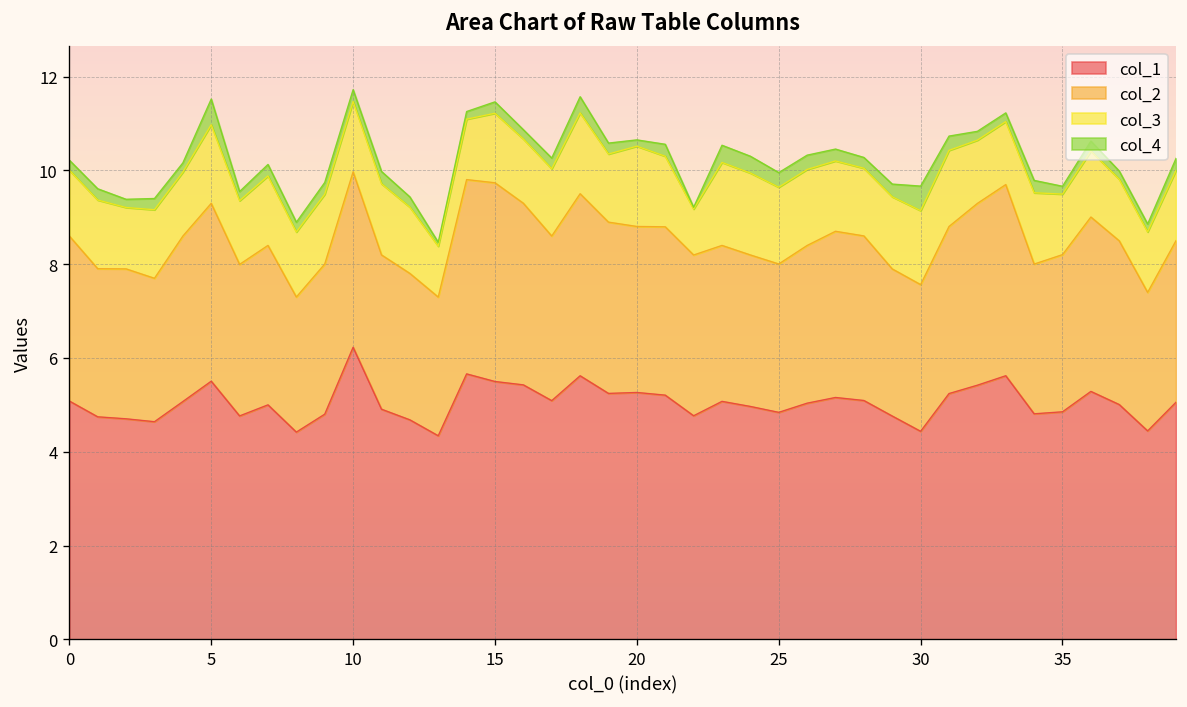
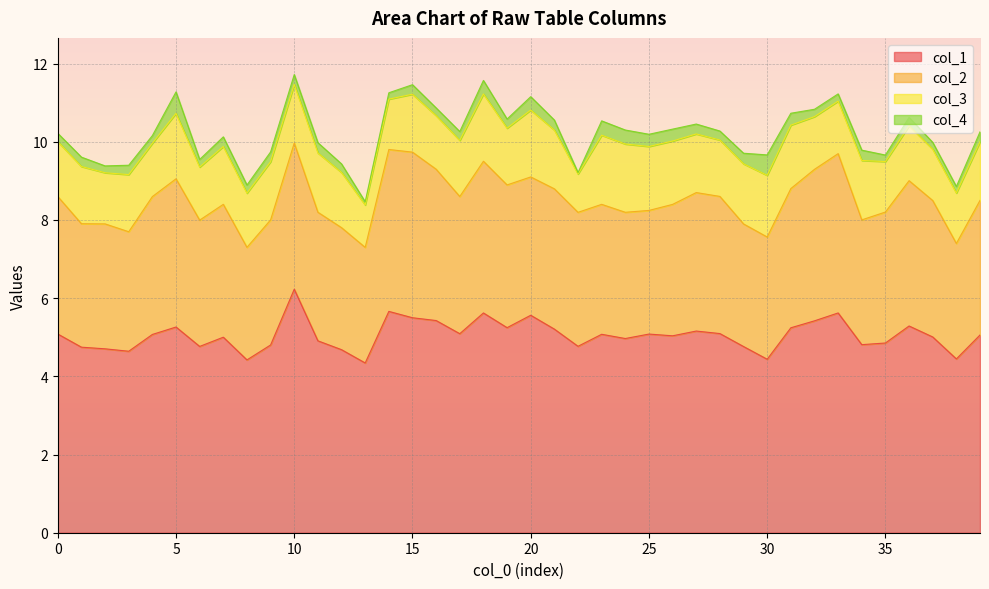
  {
    "col_1": {
      "0": 5.1,
-     "5": 5.5,
+     "5": 5.3,
      "10": 6.2,
      "15": 5.5,
-     "20": 5.3,
-     "25": 4.8,
+     "20": 5.6,
+     "25": 5.1,
      "30": 4.4,
      "35": 4.9
    },
    "col_4": {
      "0": 0.2,
      "5": 0.5,
      "10": 0.3,
      "15": 0.2,
-     "20": 0.1,
+     "20": 0.3,
      "25": 0.3,
      "30": 0.5,
      "35": 0.2
    }
  }
